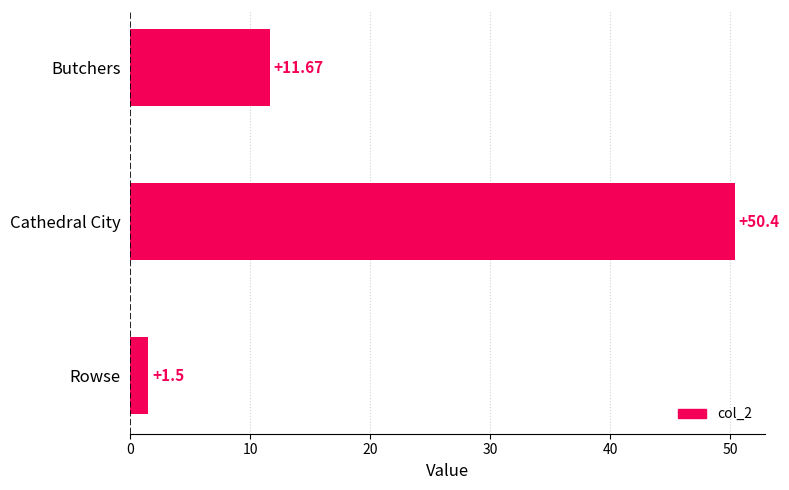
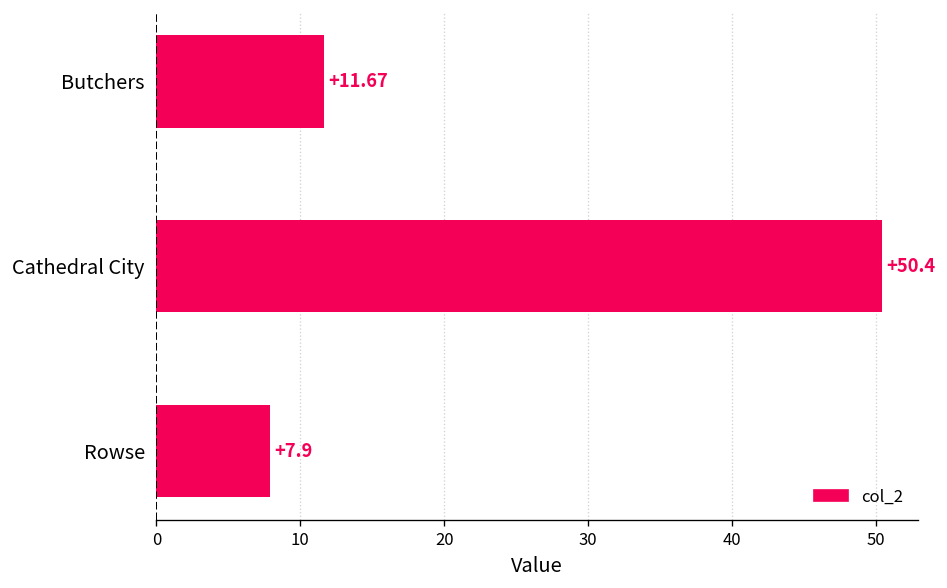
  {
    "Butchers": "+11.67",
    "Cathedral City": "+50.4",
-   "Rowse": "+1.5"
+   "Rowse": "+7.9"
  }
